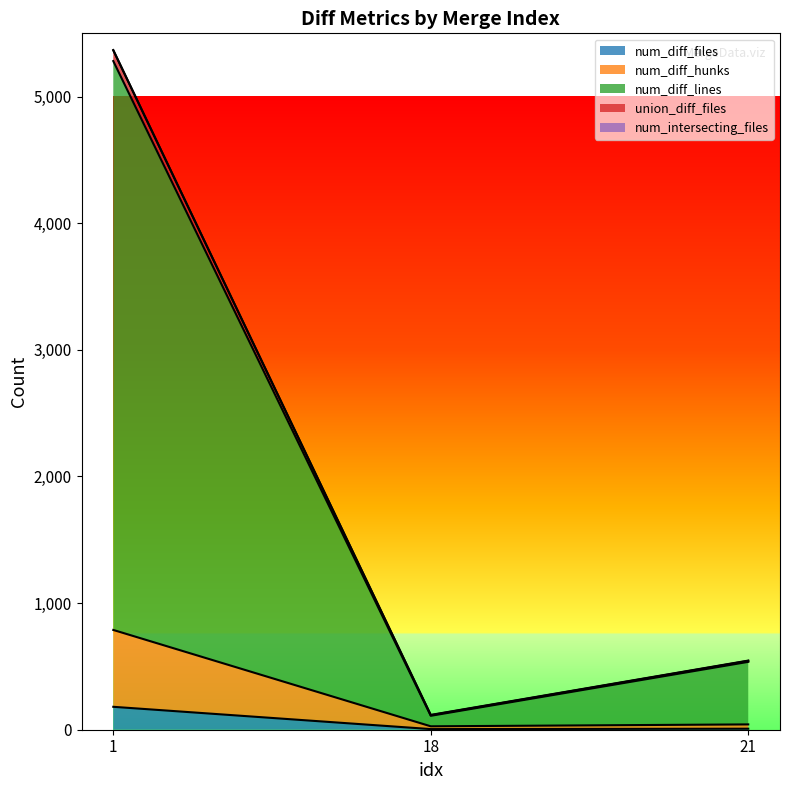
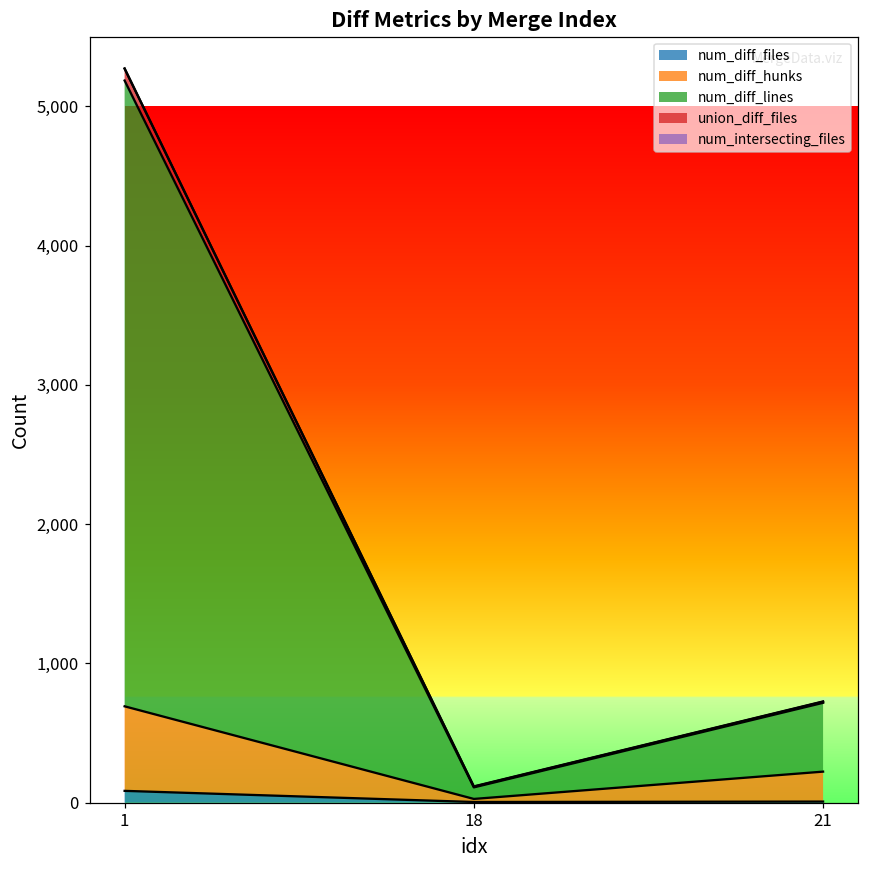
  {
    "num_diff_files": {
-     "1": "180",
+     "1": "90",
      "18": "10",
      "21": "10"
    },
    "num_diff_hunks": {
      "1": "610",
      "18": "20",
-     "21": "30"
+     "21": "220"
    },
    "num_diff_lines": {
      "1": "4,490"
    },
    "num_intersecting_files": {
      "1": "90"
    }
  }
